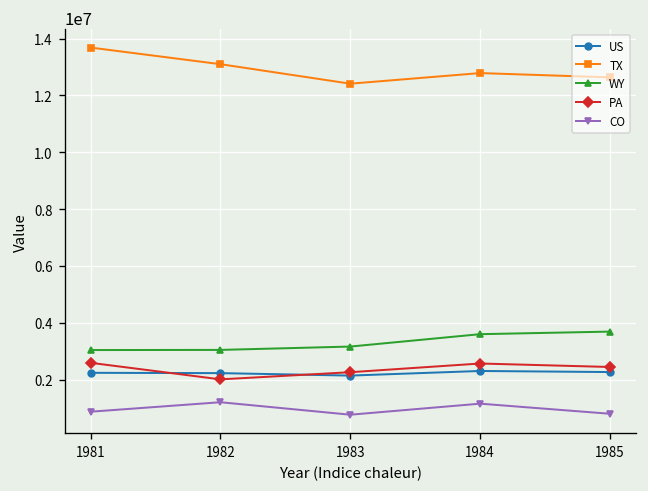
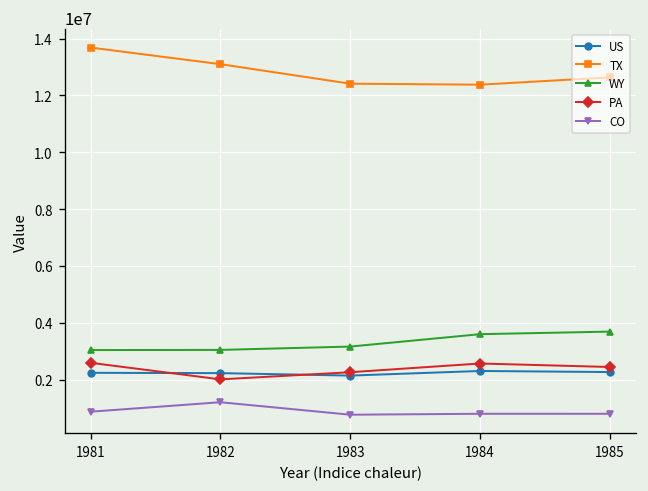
  {
    "US": {
      "1981": 2200000,
      "1982": 2200000,
      "1983": 2100000,
      "1984": 2300000,
      "1985": 2300000
    },
    "TX": {
      "1981": 13700000,
      "1982": 13100000,
      "1983": 12400000,
-     "1984": 12800000
+     "1984": 12400000
    },
    "WY": {
      "1981": 3000000,
      "1982": 3000000,
      "1983": 3200000,
      "1984": 3600000,
      "1985": 3700000
    },
    "PA": {
      "1981": 2600000,
      "1982": 2000000,
      "1983": 2300000,
      "1984": 2600000,
      "1985": 2400000
    },
    "CO": {
      "1981": 900000,
      "1982": 1200000,
      "1983": 800000,
-     "1984": 1200000,
+     "1984": 800000,
      "1985": 800000
    }
  }
